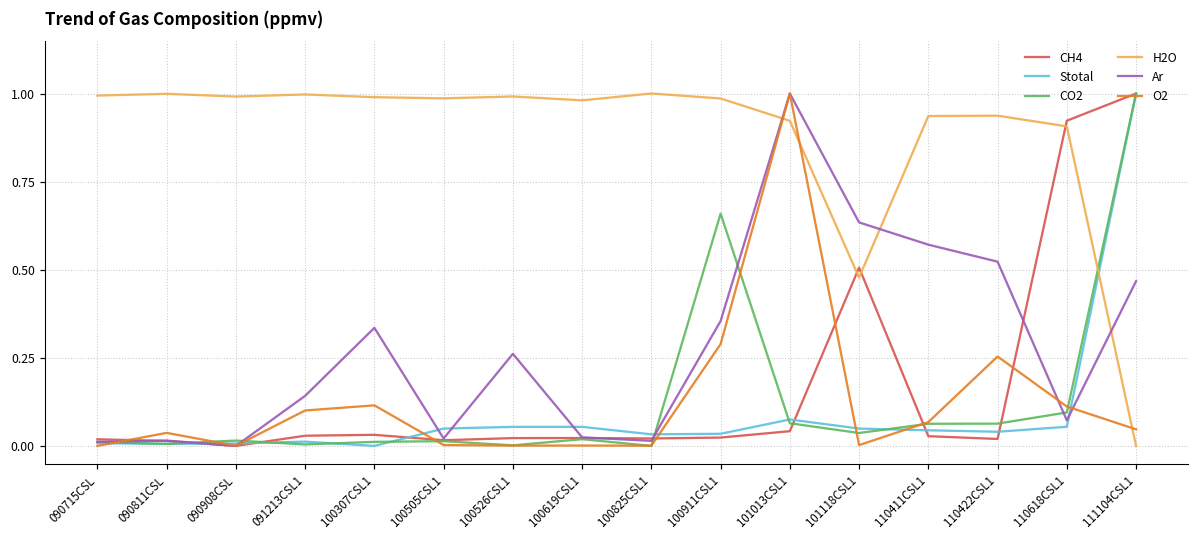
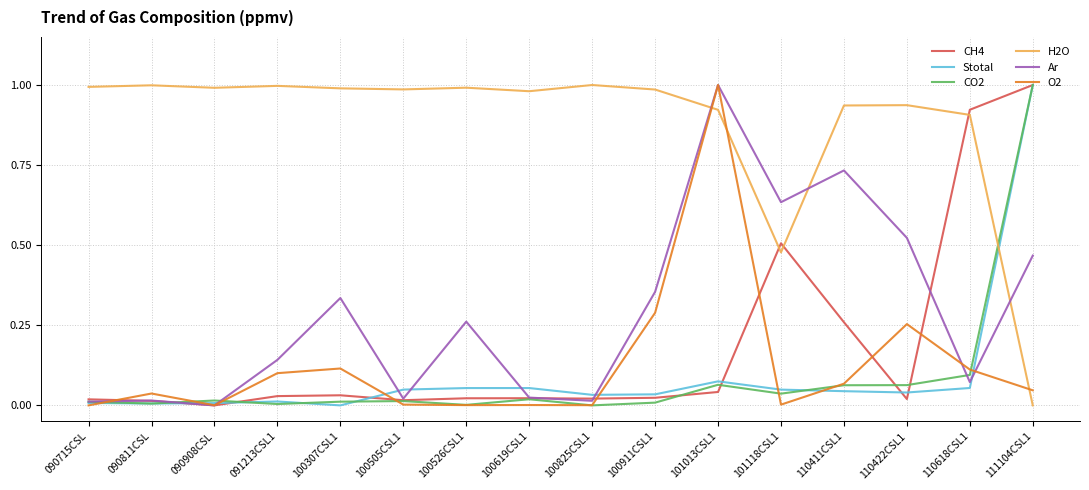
  {
    "CH4": {
      "091213CSL1": 0.03,
      "100307CSL1": 0.03,
      "100526CSL1": 0.02,
      "100911CSL1": 0.02,
      "101013CSL1": 0.04,
      "101118CSL1": 0.51,
-     "110411CSL1": 0.03,
+     "110411CSL1": 0.26,
      "110422CSL1": 0.02,
      "110618CSL1": 0.92
    },
    "Stotal": {
      "100307CSL1": 0.00,
      "100505CSL1": 0.05,
      "100526CSL1": 0.05,
      "100619CSL1": 0.05,
      "100825CSL1": 0.03,
      "100911CSL1": 0.03,
      "101013CSL1": 0.08,
      "101118CSL1": 0.05,
      "110411CSL1": 0.04,
      "110422CSL1": 0.04,
      "110618CSL1": 0.05
    },
    "CO2": {
      "090908CSL": 0.02,
      "100307CSL1": 0.01,
-     "100911CSL1": 0.66,
+     "100911CSL1": 0.01,
      "101013CSL1": 0.06,
      "101118CSL1": 0.04,
      "110422CSL1": 0.06,
      "110618CSL1": 0.10
    },
    "H2O": {
      "090715CSL": 0.99,
      "090811CSL": 1.00,
      "090908CSL": 0.99,
      "091213CSL1": 1.00,
      "100307CSL1": 0.99,
      "100505CSL1": 0.99,
      "100526CSL1": 0.99,
      "100619CSL1": 0.98,
      "100825CSL1": 1.00,
      "100911CSL1": 0.99,
      "101013CSL1": 0.92,
      "101118CSL1": 0.48,
      "110411CSL1": 0.94,
      "110422CSL1": 0.94,
      "110618CSL1": 0.91,
      "111104CSL1": 0.00
    },
    "Ar": {
      "091213CSL1": 0.14,
      "100307CSL1": 0.34,
      "100526CSL1": 0.26,
      "100911CSL1": 0.35,
      "101118CSL1": 0.63,
-     "110411CSL1": 0.57,
+     "110411CSL1": 0.73,
      "110422CSL1": 0.52,
      "110618CSL1": 0.07,
      "111104CSL1": 0.47
    },
    "O2": {
      "090811CSL": 0.04,
      "091213CSL1": 0.10,
      "100307CSL1": 0.12,
      "100505CSL1": 0.00,
      "100619CSL1": 0.00,
      "100911CSL1": 0.29,
      "101118CSL1": 0.00,
      "110422CSL1": 0.25,
      "110618CSL1": 0.11,
      "111104CSL1": 0.05
    }
  }
